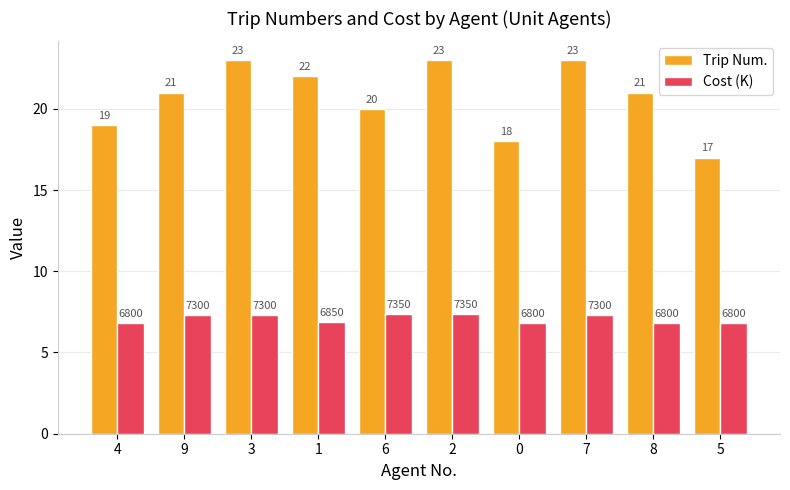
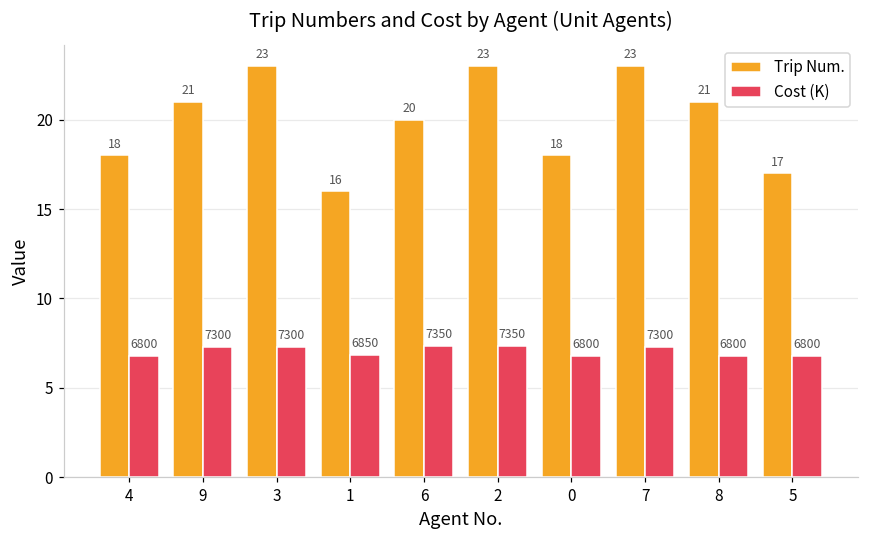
  {
    "Trip Num.": {
-     "4": 19,
+     "4": 18,
      "9": 21,
      "3": 23,
-     "1": 22,
+     "1": 16,
      "6": 20,
      "2": 23,
      "0": 18,
      "7": 23,
      "8": 21,
      "5": 17
    }
  }
